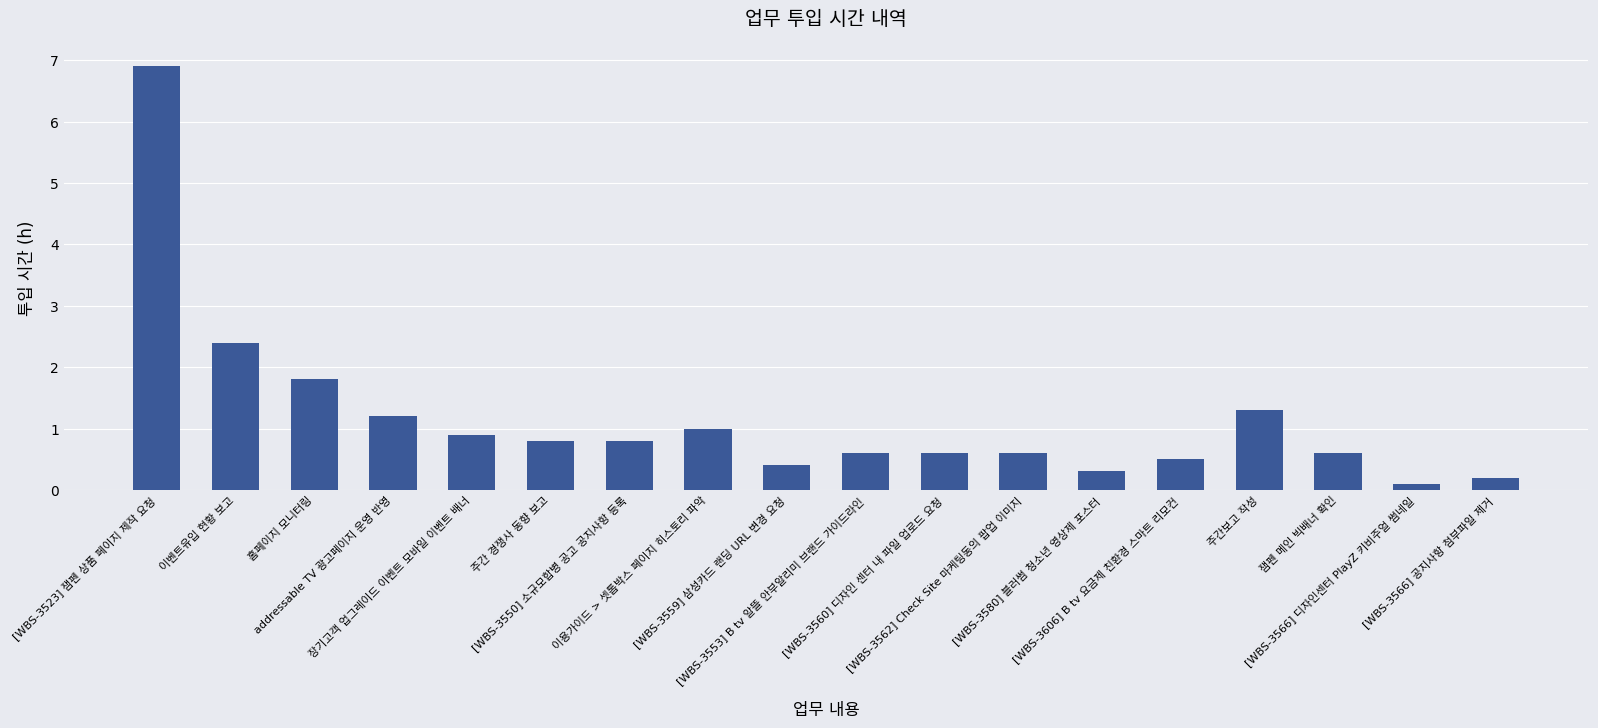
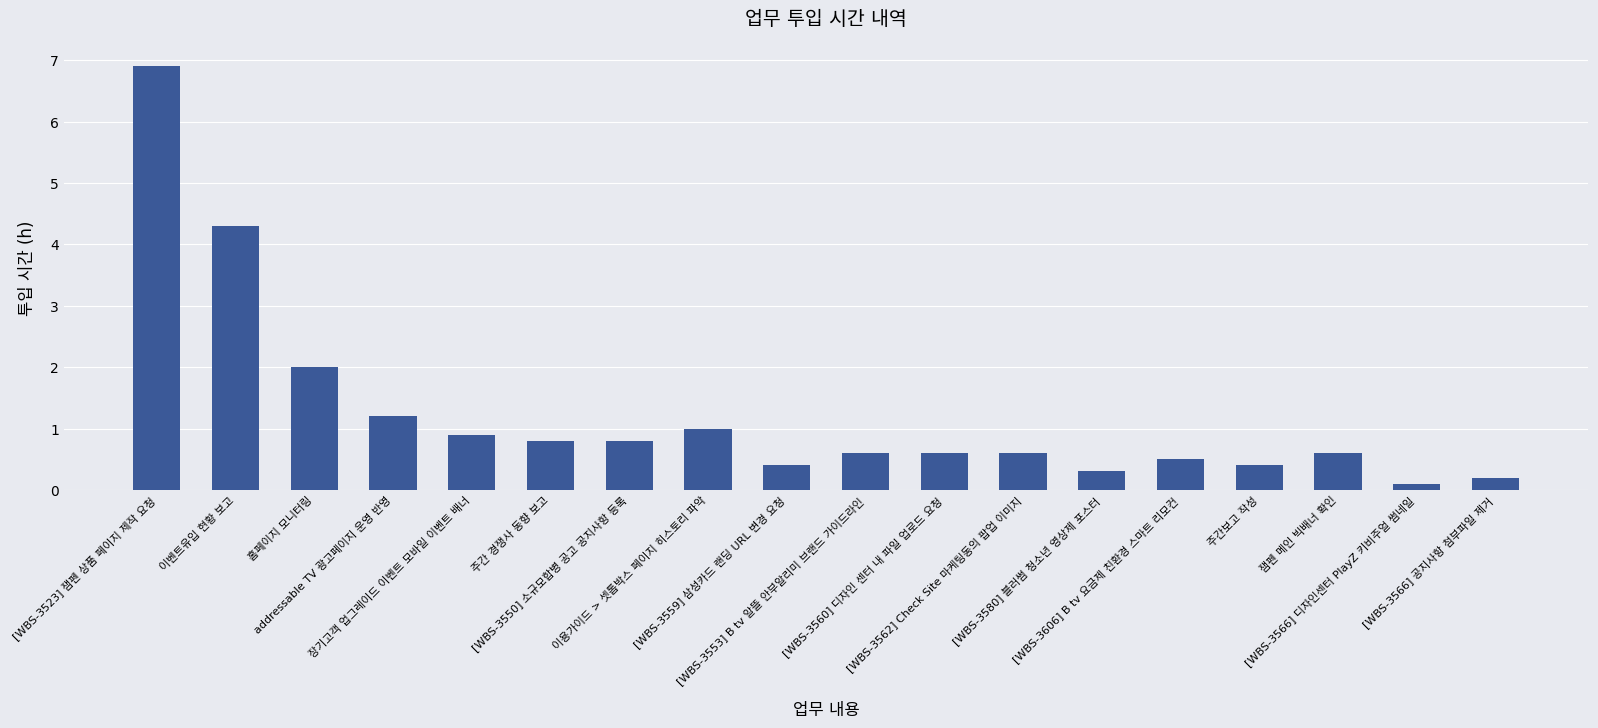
  {
    "[WBS-3523] 잼펜 상품 페이지 제작 요청": 6.9,
-   "이벤트유입 현황 보고": 2.4,
-   "홈페이지 모니터링": 1.8,
+   "이벤트유입 현황 보고": 4.3,
+   "홈페이지 모니터링": 2.0,
    "addressable TV 광고페이지 운영 반영": 1.2,
    "장기고객 업그레이드 이벤트 모바일 이벤트 배너": 0.9,
    "주간 경쟁사 동향 보고": 0.8,
    "[WBS-3550] 소규모합병 공고 공지사항 등록": 0.8,
    "이용가이드 > 셋톱박스 페이지 히스토리 파악": 1.0,
    "[WBS-3559] 삼성카드 랜딩 URL 변경 요청": 0.4,
    "[WBS-3553] B tv 알뜰 안부알리미 브랜드 가이드라인": 0.6,
    "[WBS-3560] 디자인 센터 내 파일 업로드 요청": 0.6,
    "[WBS-3562] Check Site 마케팅동의 팝업 이미지": 0.6,
    "[WBS-3580] 블러썸 청소년 영상제 포스터": 0.3,
    "[WBS-3606] B tv 요금제 친환경 스마트 리모컨": 0.5,
-   "주간보고 작성": 1.3,
+   "주간보고 작성": 0.4,
    "잼펜 메인 빅배너 확인": 0.6,
    "[WBS-3566] 디자인센터 PlayZ 키비주얼 썸네일": 0.1,
    "[WBS-3566] 공지사항 첨부파일 제거": 0.2
  }
